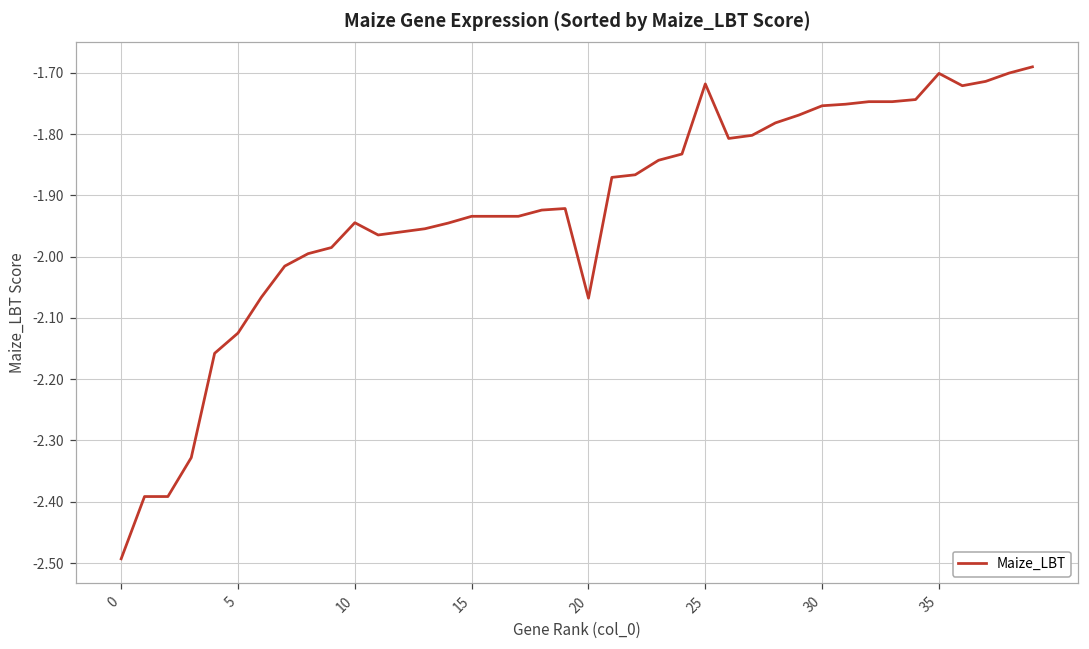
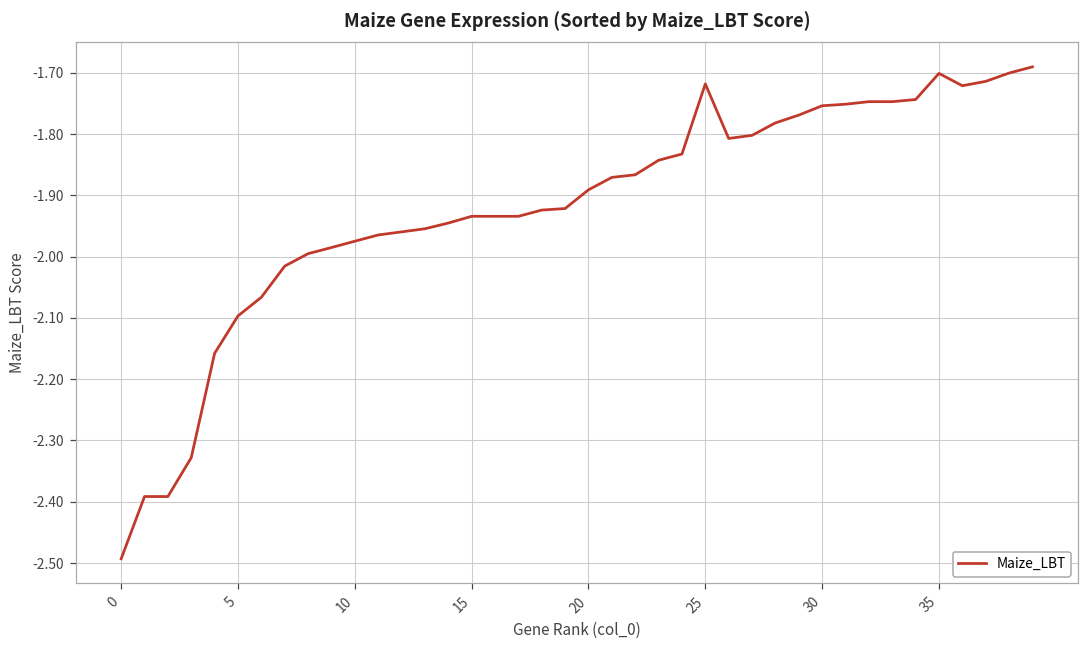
  {
    "0": -2.49,
-   "5": -2.12,
-   "10": -1.94,
+   "5": -2.10,
+   "10": -1.97,
    "15": -1.93,
-   "20": -2.07,
+   "20": -1.89,
    "25": -1.72,
    "30": -1.75,
    "35": -1.70
  }
